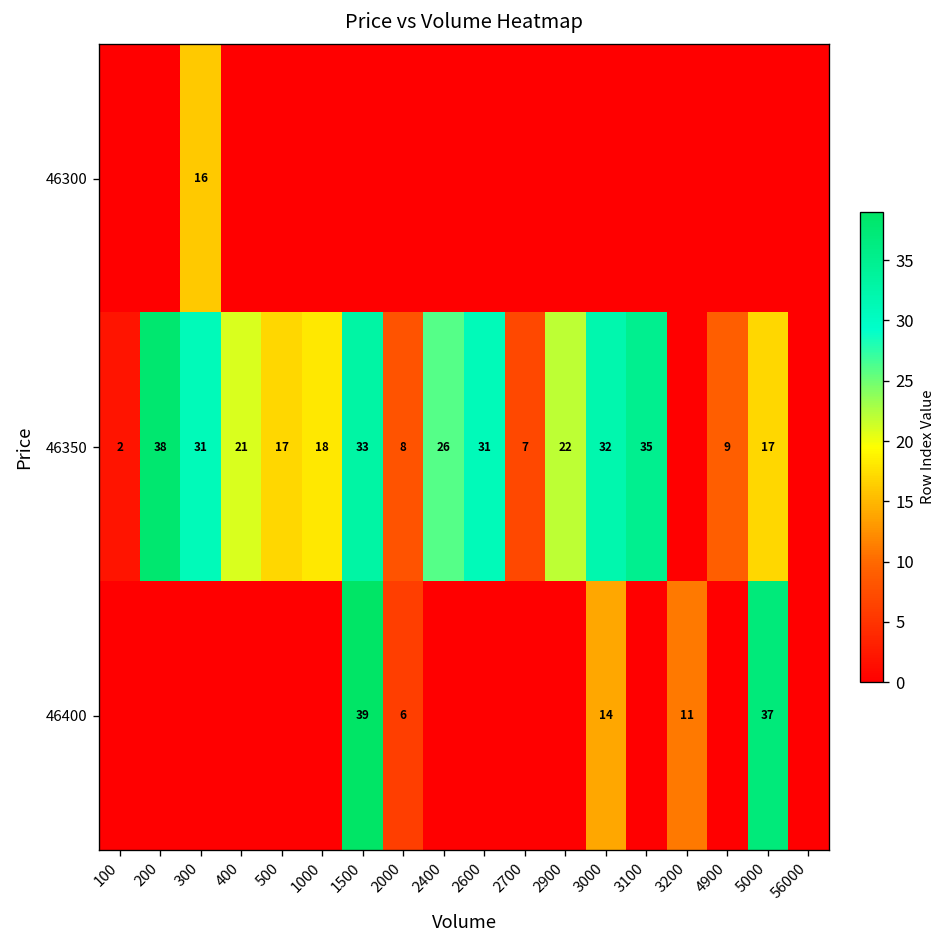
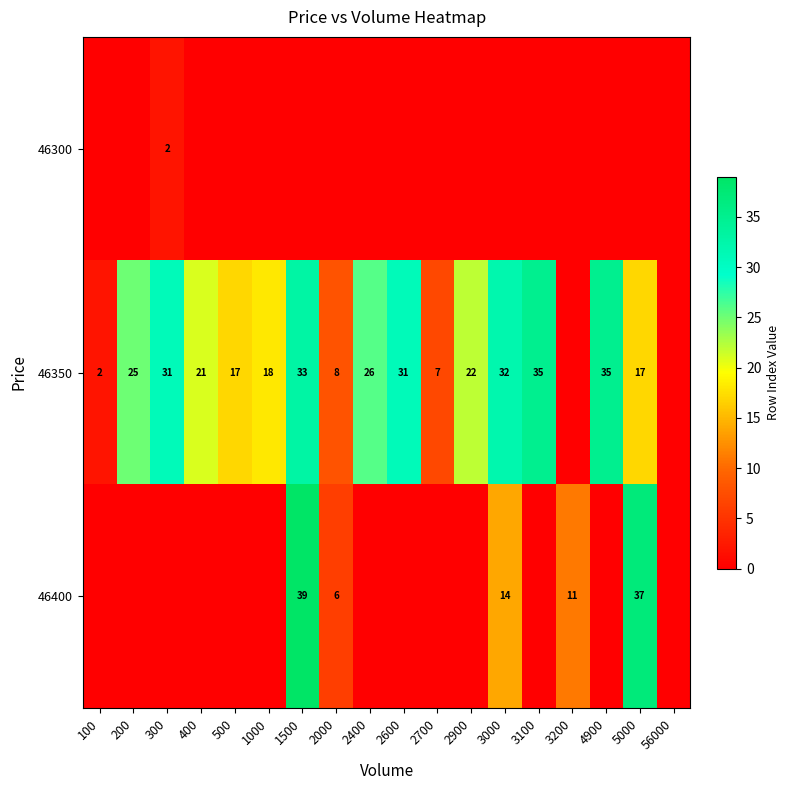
  {
    "46300": {
-     "300": 16
+     "300": 2
    },
    "46350": {
      "100": 2,
-     "200": 38,
+     "200": 25,
      "300": 31,
      "400": 21,
      "500": 17,
      "1000": 18,
      "1500": 33,
      "2000": 8,
      "2400": 26,
      "2600": 31,
      "2700": 7,
      "2900": 22,
      "3000": 32,
      "3100": 35,
-     "4900": 9,
+     "4900": 35,
      "5000": 17
    },
    "46400": {
      "1500": 39,
      "2000": 6,
      "3000": 14,
      "3200": 11,
      "5000": 37
    }
  }
